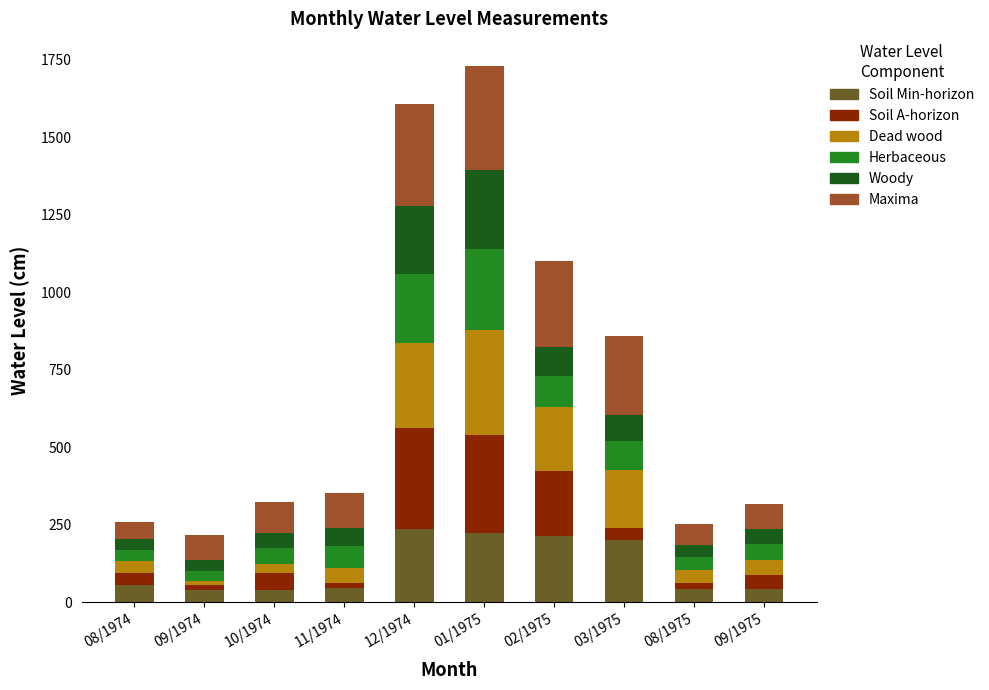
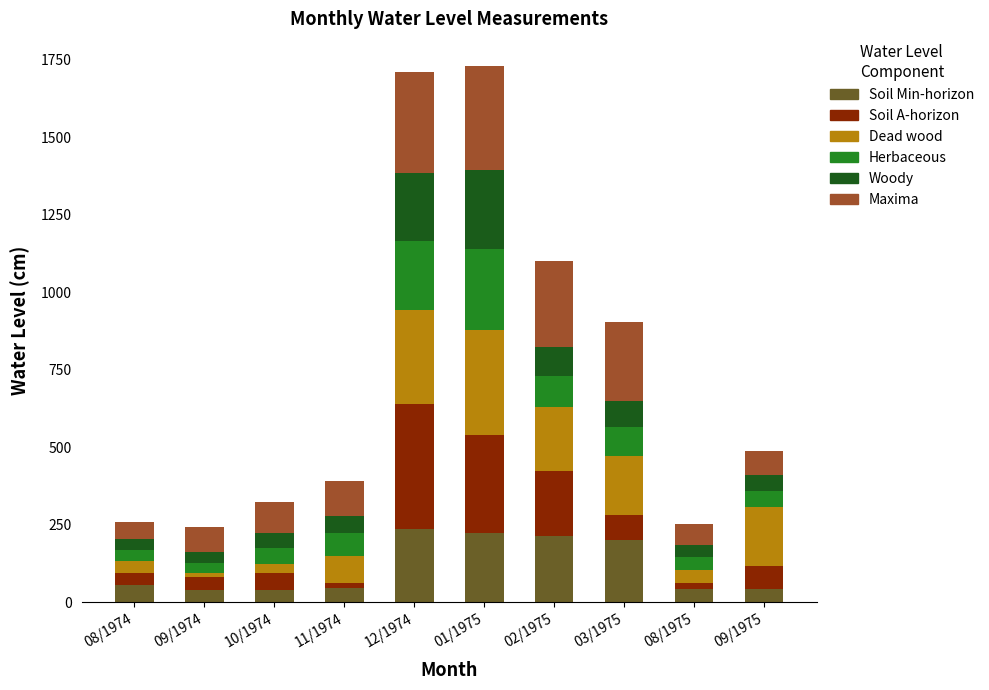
  {
    "Soil A-horizon": {
      "08/1974": 40,
-     "09/1974": 20,
+     "09/1974": 40,
      "10/1974": 50,
      "11/1974": 20,
-     "12/1974": 330,
+     "12/1974": 400,
      "01/1975": 320,
      "02/1975": 210,
-     "03/1975": 40,
+     "03/1975": 80,
      "08/1975": 20,
-     "09/1975": 50
+     "09/1975": 80
    },
    "Dead wood": {
      "08/1974": 40,
      "09/1974": 10,
      "10/1974": 30,
-     "11/1974": 50,
-     "12/1974": 280,
+     "11/1974": 90,
+     "12/1974": 300,
      "01/1975": 340,
      "02/1975": 210,
      "03/1975": 190,
      "08/1975": 40,
-     "09/1975": 50
+     "09/1975": 190
    }
  }
